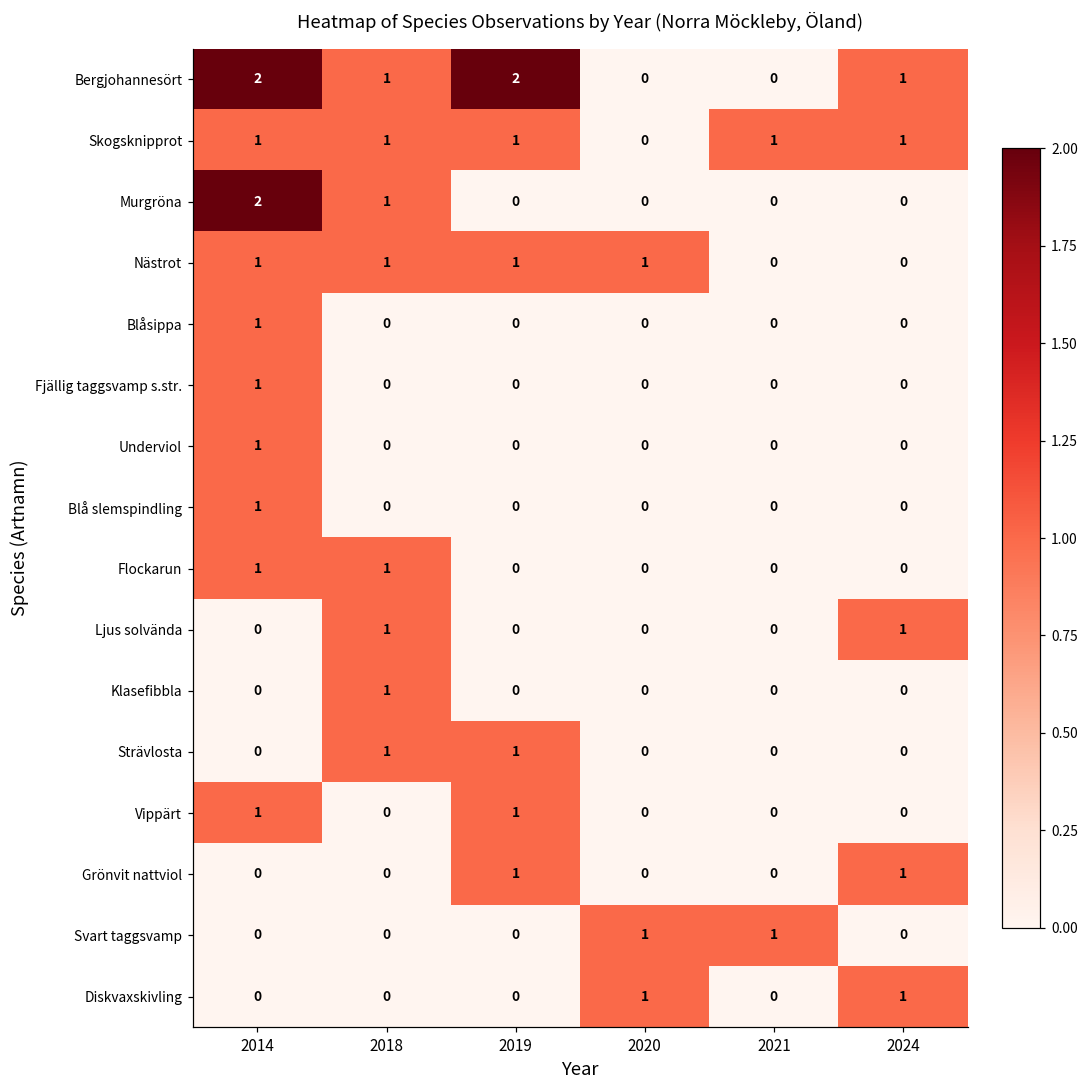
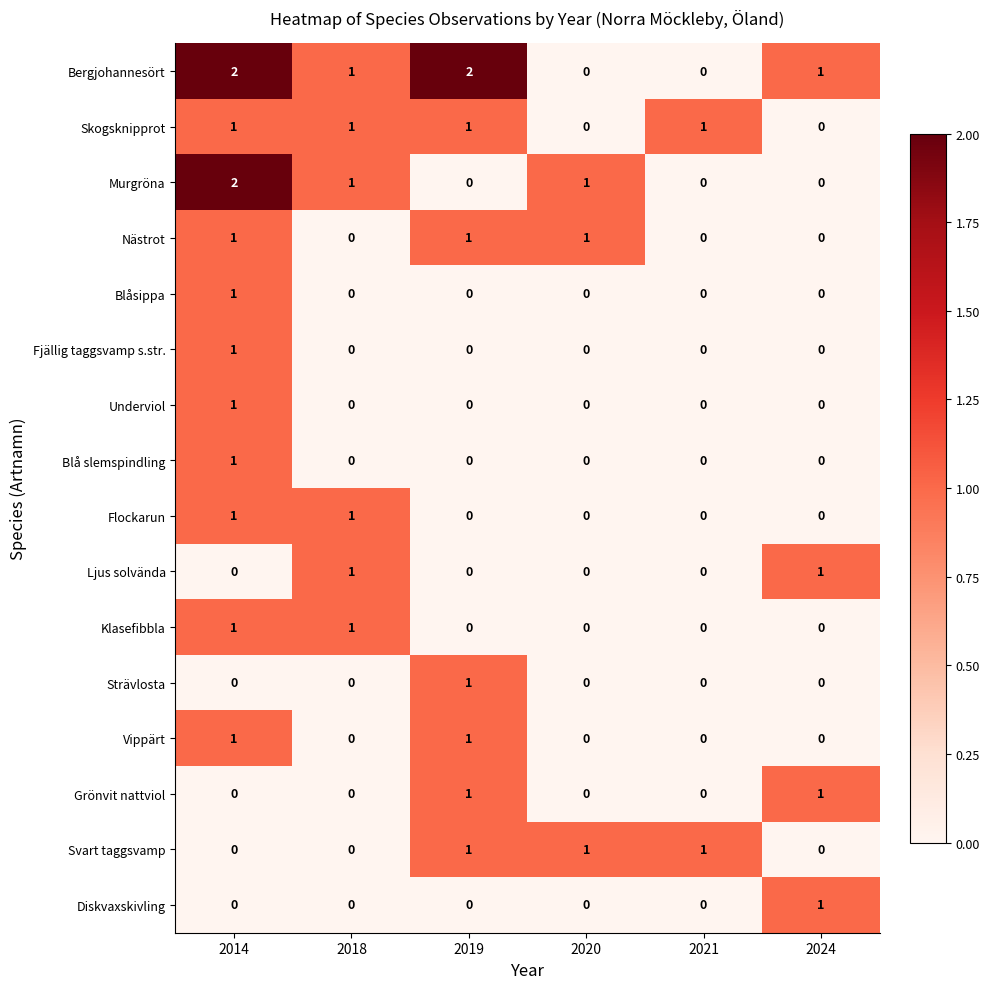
  {
    "Bergjohannesört": {
      "2014": 2,
      "2018": 1,
      "2019": 2,
      "2020": 0,
      "2021": 0,
      "2024": 1
    },
    "Skogsknipprot": {
      "2014": 1,
      "2018": 1,
      "2019": 1,
      "2020": 0,
      "2021": 1,
-     "2024": 1
+     "2024": 0
    },
    "Murgröna": {
      "2014": 2,
      "2018": 1,
      "2019": 0,
-     "2020": 0,
+     "2020": 1,
      "2021": 0,
      "2024": 0
    },
    "Nästrot": {
      "2014": 1,
-     "2018": 1,
+     "2018": 0,
      "2019": 1,
      "2020": 1,
      "2021": 0,
      "2024": 0
    },
    "Blåsippa": {
      "2014": 1,
      "2018": 0,
      "2019": 0,
      "2020": 0,
      "2021": 0,
      "2024": 0
    },
    "Fjällig taggsvamp s.str.": {
      "2014": 1,
      "2018": 0,
      "2019": 0,
      "2020": 0,
      "2021": 0,
      "2024": 0
    },
    "Underviol": {
      "2014": 1,
      "2018": 0,
      "2019": 0,
      "2020": 0,
      "2021": 0,
      "2024": 0
    },
    "Blå slemspindling": {
      "2014": 1,
      "2018": 0,
      "2019": 0,
      "2020": 0,
      "2021": 0,
      "2024": 0
    },
    "Flockarun": {
      "2014": 1,
      "2018": 1,
      "2019": 0,
      "2020": 0,
      "2021": 0,
      "2024": 0
    },
    "Ljus solvända": {
      "2014": 0,
      "2018": 1,
      "2019": 0,
      "2020": 0,
      "2021": 0,
      "2024": 1
    },
    "Klasefibbla": {
-     "2014": 0,
+     "2014": 1,
      "2018": 1,
      "2019": 0,
      "2020": 0,
      "2021": 0,
      "2024": 0
    },
    "Strävlosta": {
      "2014": 0,
-     "2018": 1,
+     "2018": 0,
      "2019": 1,
      "2020": 0,
      "2021": 0,
      "2024": 0
    },
    "Vippärt": {
      "2014": 1,
      "2018": 0,
      "2019": 1,
      "2020": 0,
      "2021": 0,
      "2024": 0
    },
    "Grönvit nattviol": {
      "2014": 0,
      "2018": 0,
      "2019": 1,
      "2020": 0,
      "2021": 0,
      "2024": 1
    },
    "Svart taggsvamp": {
      "2014": 0,
      "2018": 0,
-     "2019": 0,
+     "2019": 1,
      "2020": 1,
      "2021": 1,
      "2024": 0
    },
    "Diskvaxskivling": {
      "2014": 0,
      "2018": 0,
      "2019": 0,
-     "2020": 1,
+     "2020": 0,
      "2021": 0,
      "2024": 1
    }
  }
